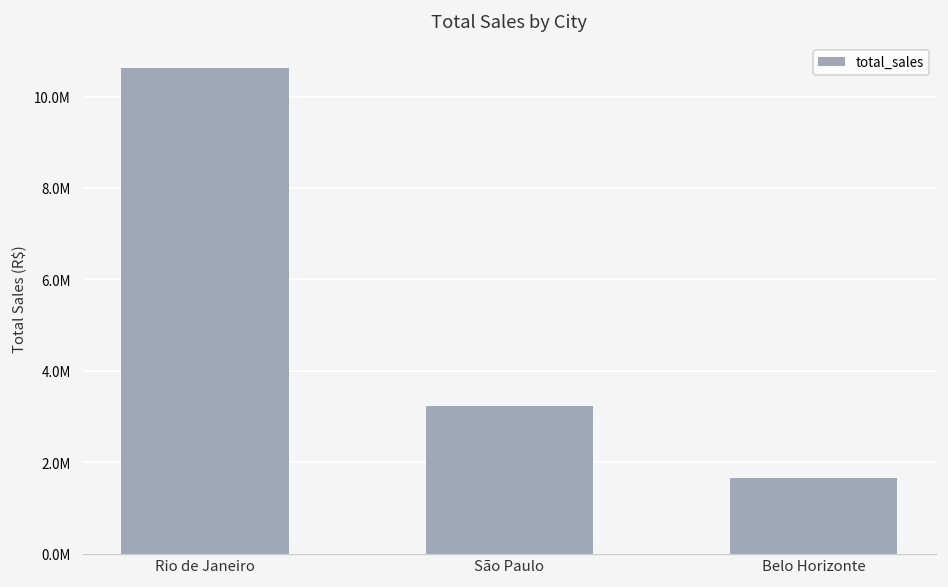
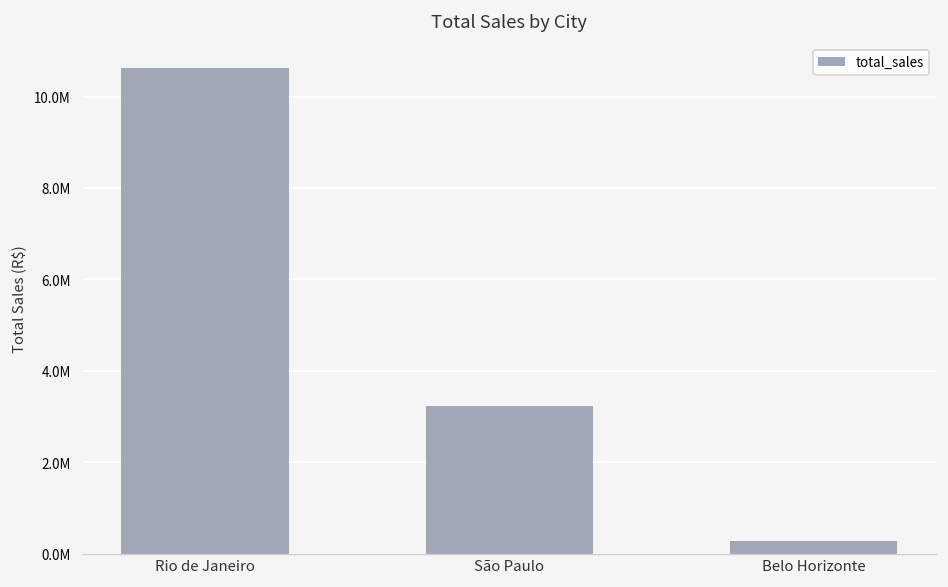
  {
    "Rio de Janeiro": 10600000,
    "São Paulo": 3200000,
-   "Belo Horizonte": 1600000
+   "Belo Horizonte": 300000
  }
